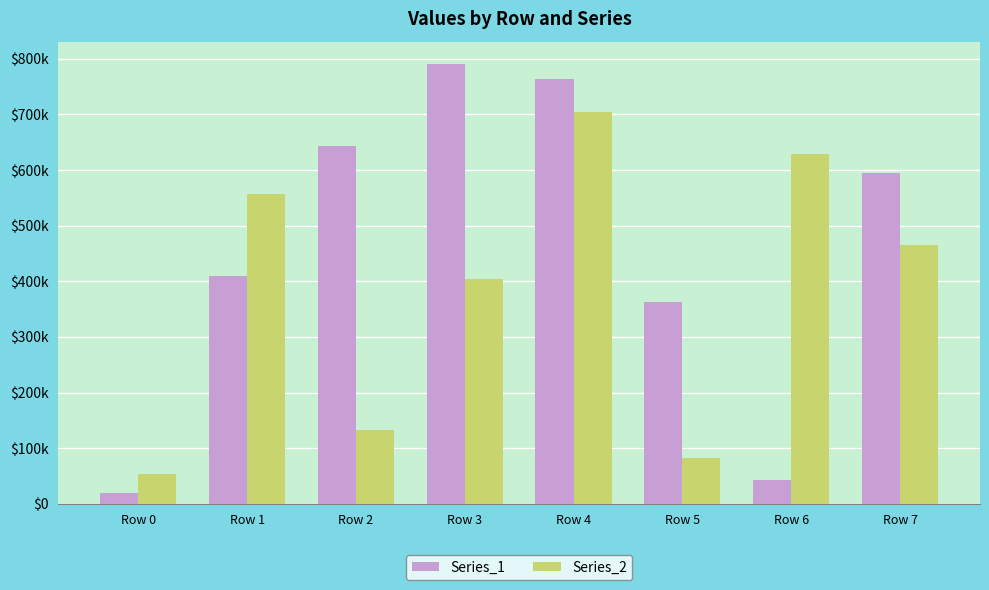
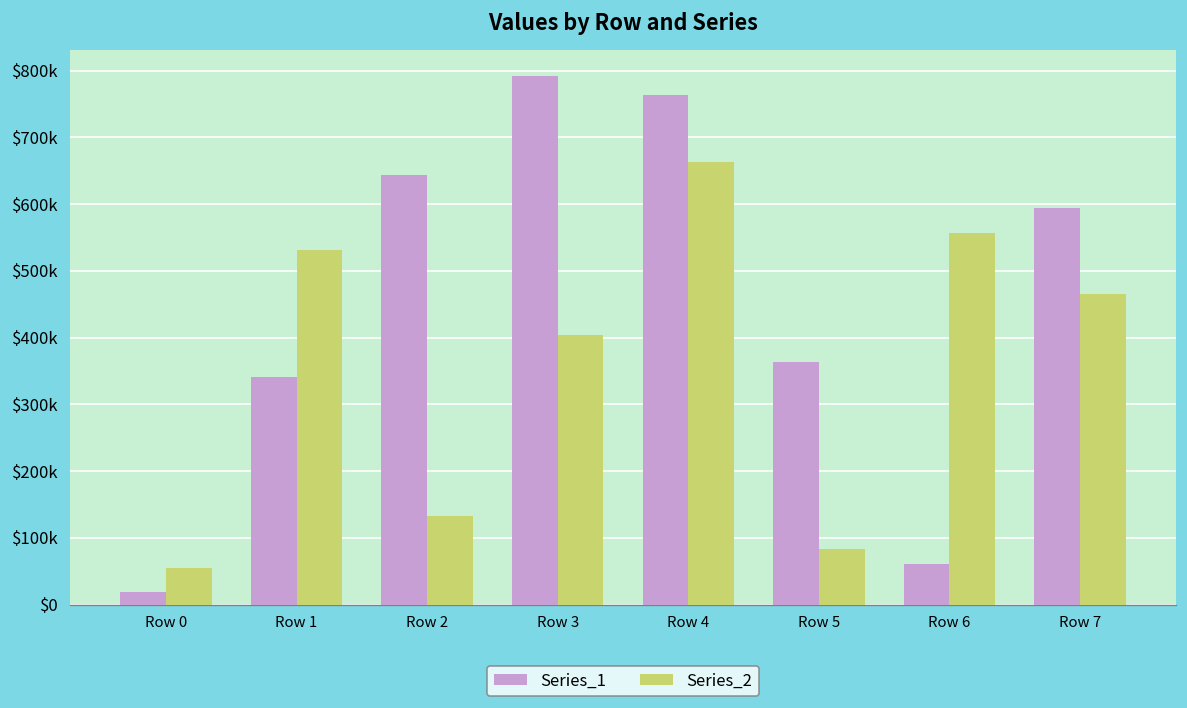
  {
    "Series_1": {
      "Row 0": "$20000",
-     "Row 1": "$410000",
+     "Row 1": "$340000",
      "Row 2": "$640000",
      "Row 3": "$790000",
      "Row 4": "$760000",
      "Row 5": "$360000",
-     "Row 6": "$40000",
+     "Row 6": "$60000",
      "Row 7": "$590000"
    },
    "Series_2": {
      "Row 0": "$50000",
-     "Row 1": "$560000",
+     "Row 1": "$530000",
      "Row 2": "$130000",
      "Row 3": "$400000",
-     "Row 4": "$700000",
+     "Row 4": "$660000",
      "Row 5": "$80000",
-     "Row 6": "$630000",
+     "Row 6": "$560000",
      "Row 7": "$460000"
    }
  }
